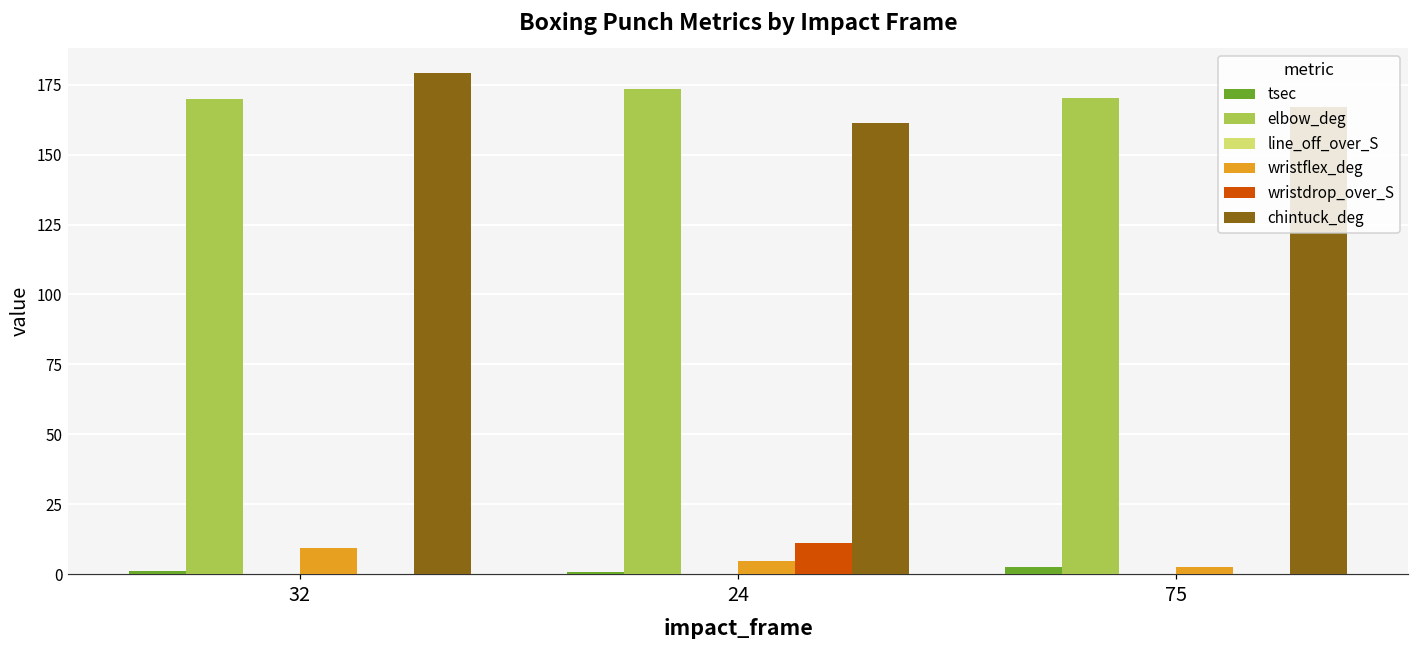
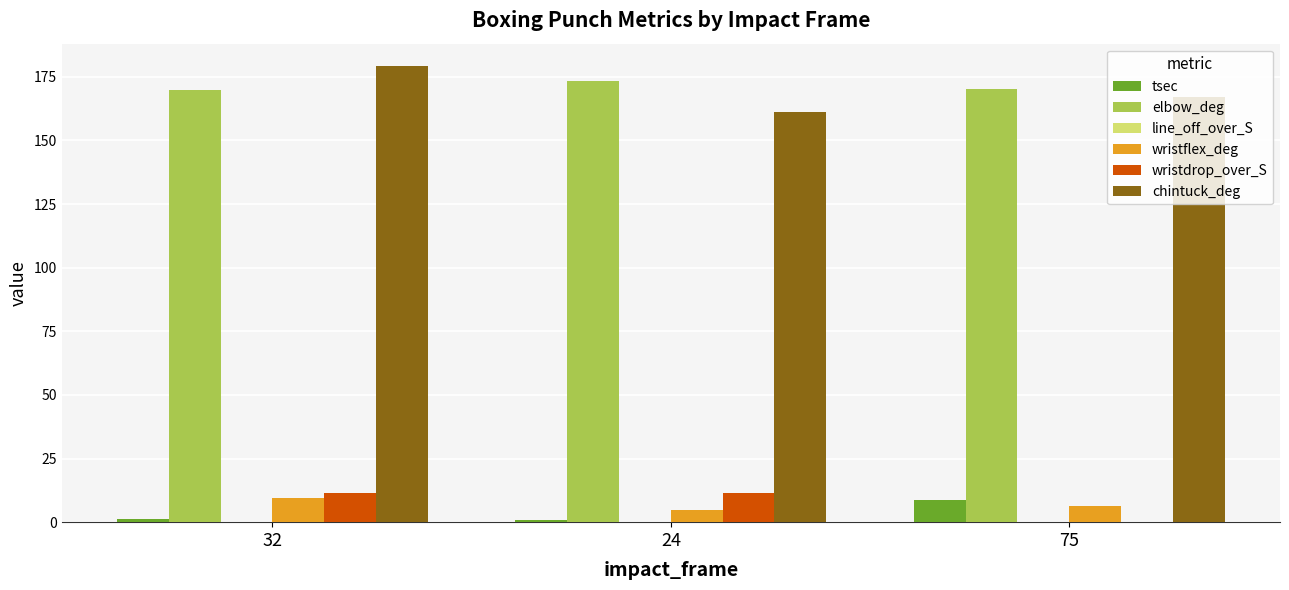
  {
    "tsec": {
      "32": 1,
-     "75": 3
+     "75": 9
    },
    "wristflex_deg": {
      "32": 9,
      "24": 5,
-     "75": 3
+     "75": 6
    },
    "wristdrop_over_S": {
-     "32": 0,
+     "32": 11,
      "24": 11
    },
    "chintuck_deg": {
      "32": 179,
      "24": 161
    }
  }
